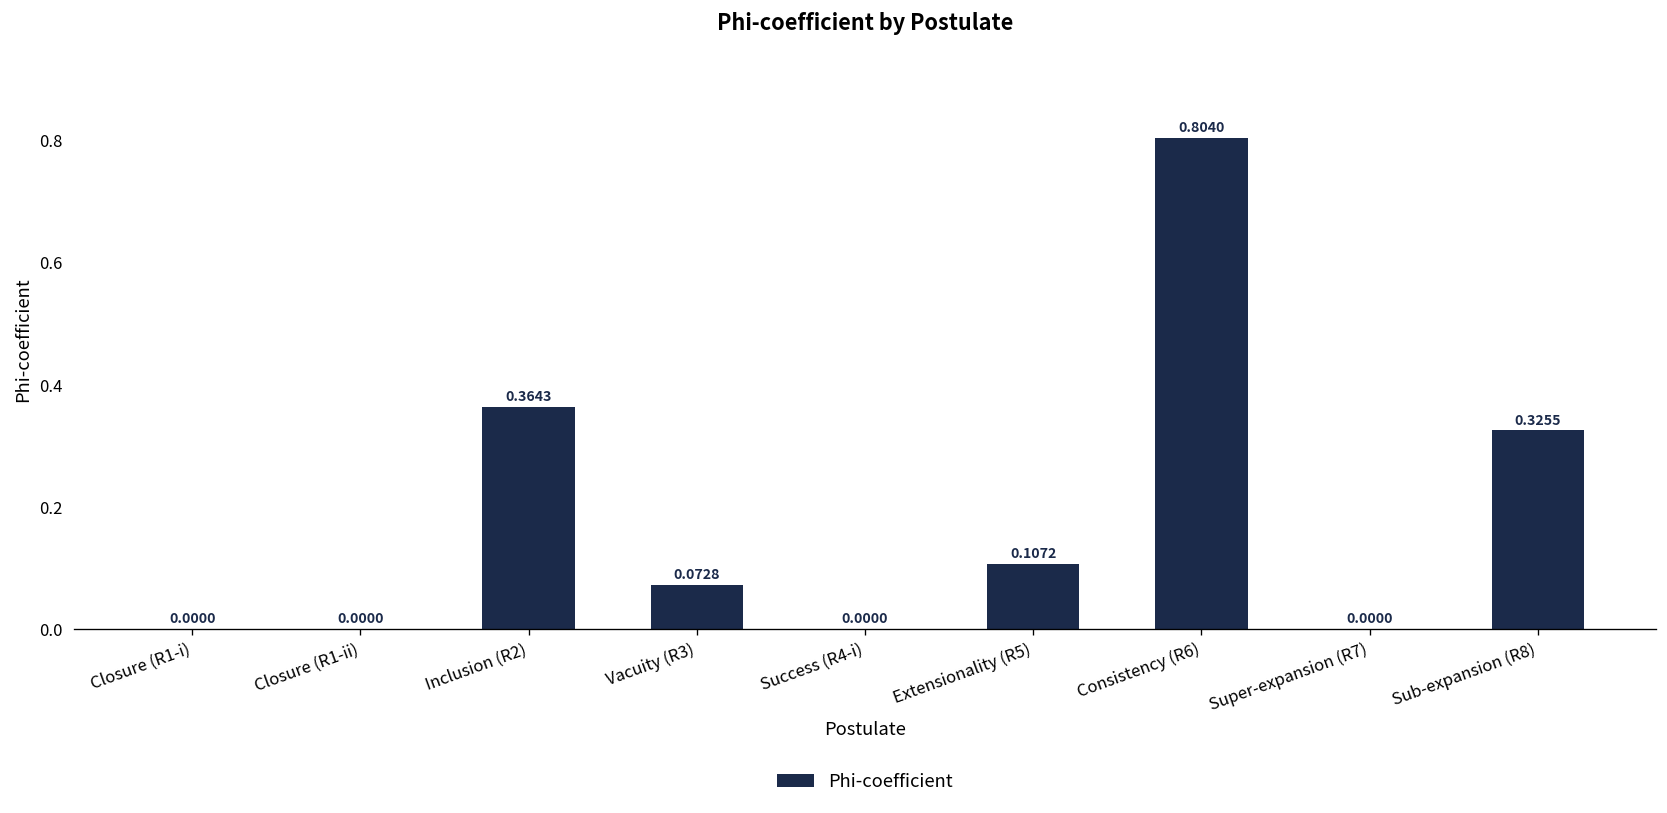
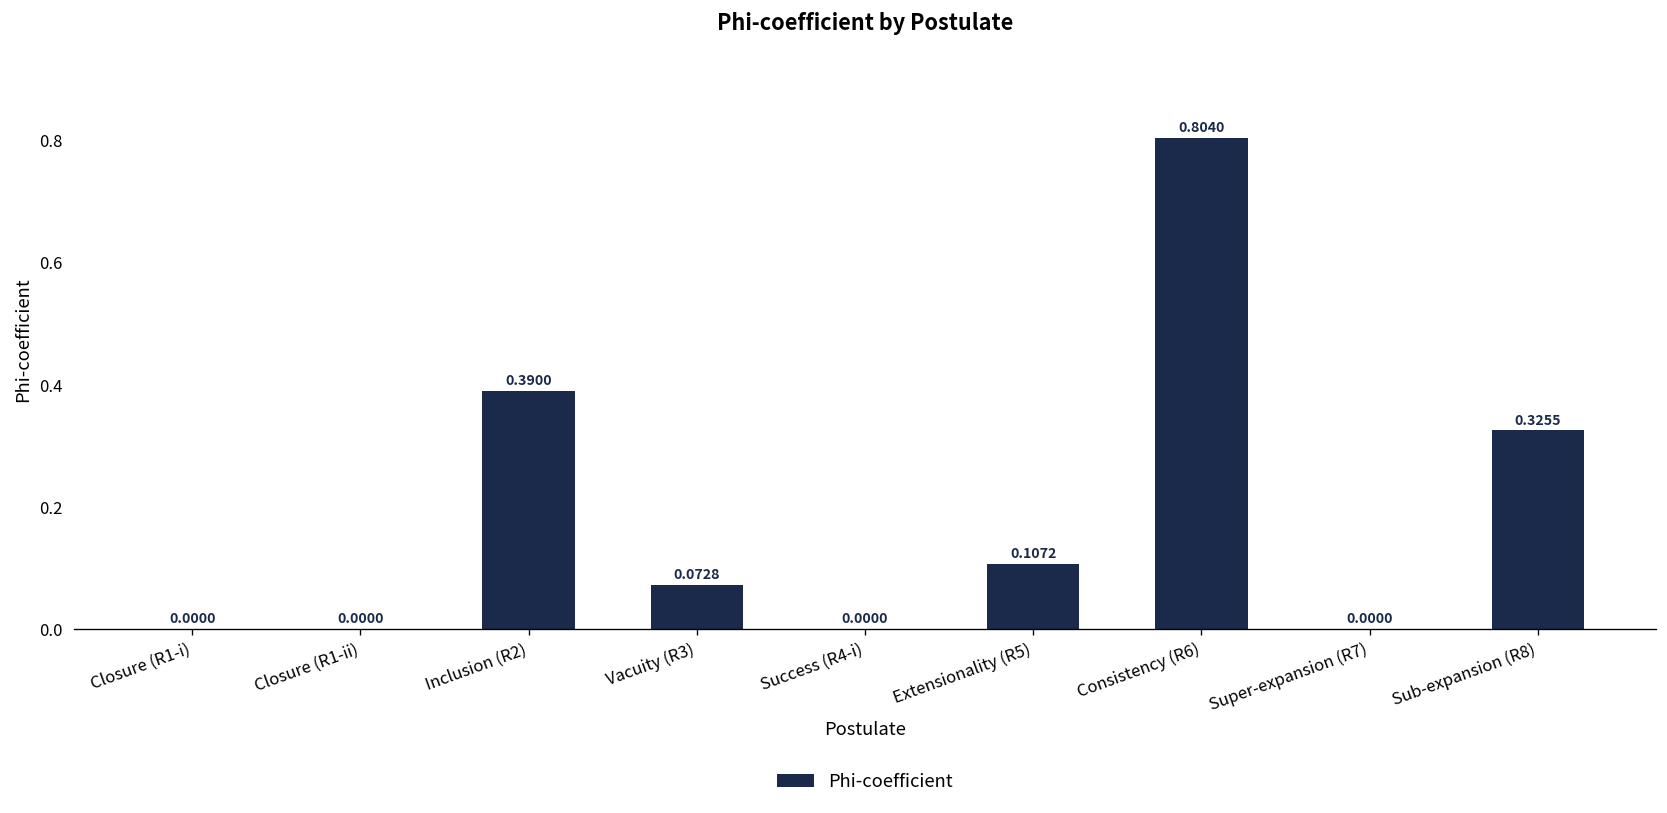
  {
    "Closure (R1-i)": 0.0000,
    "Closure (R1-ii)": 0.0000,
-   "Inclusion (R2)": 0.3643,
+   "Inclusion (R2)": 0.3900,
    "Vacuity (R3)": 0.0728,
    "Success (R4-i)": 0.0000,
    "Extensionality (R5)": 0.1072,
    "Consistency (R6)": 0.8040,
    "Super-expansion (R7)": 0.0000,
    "Sub-expansion (R8)": 0.3255
  }
